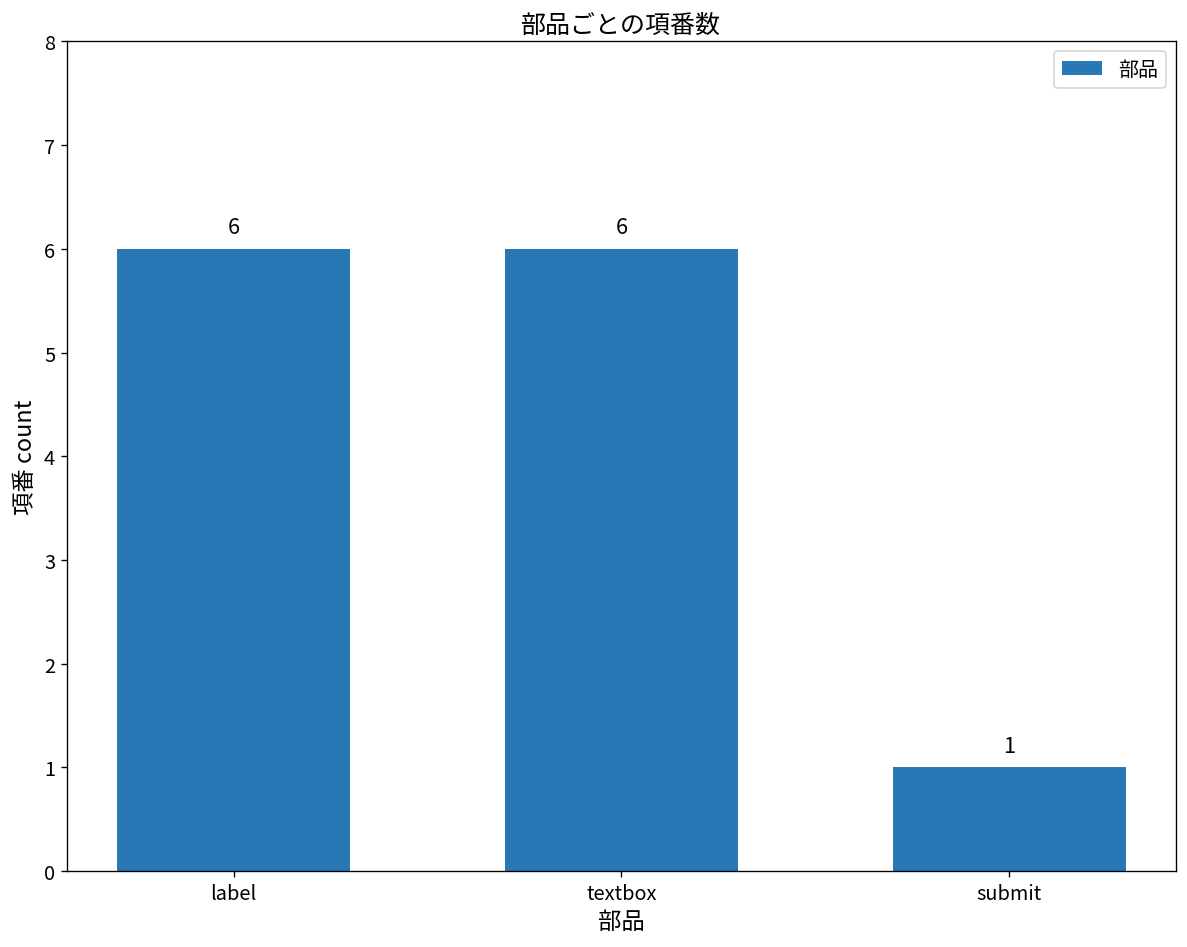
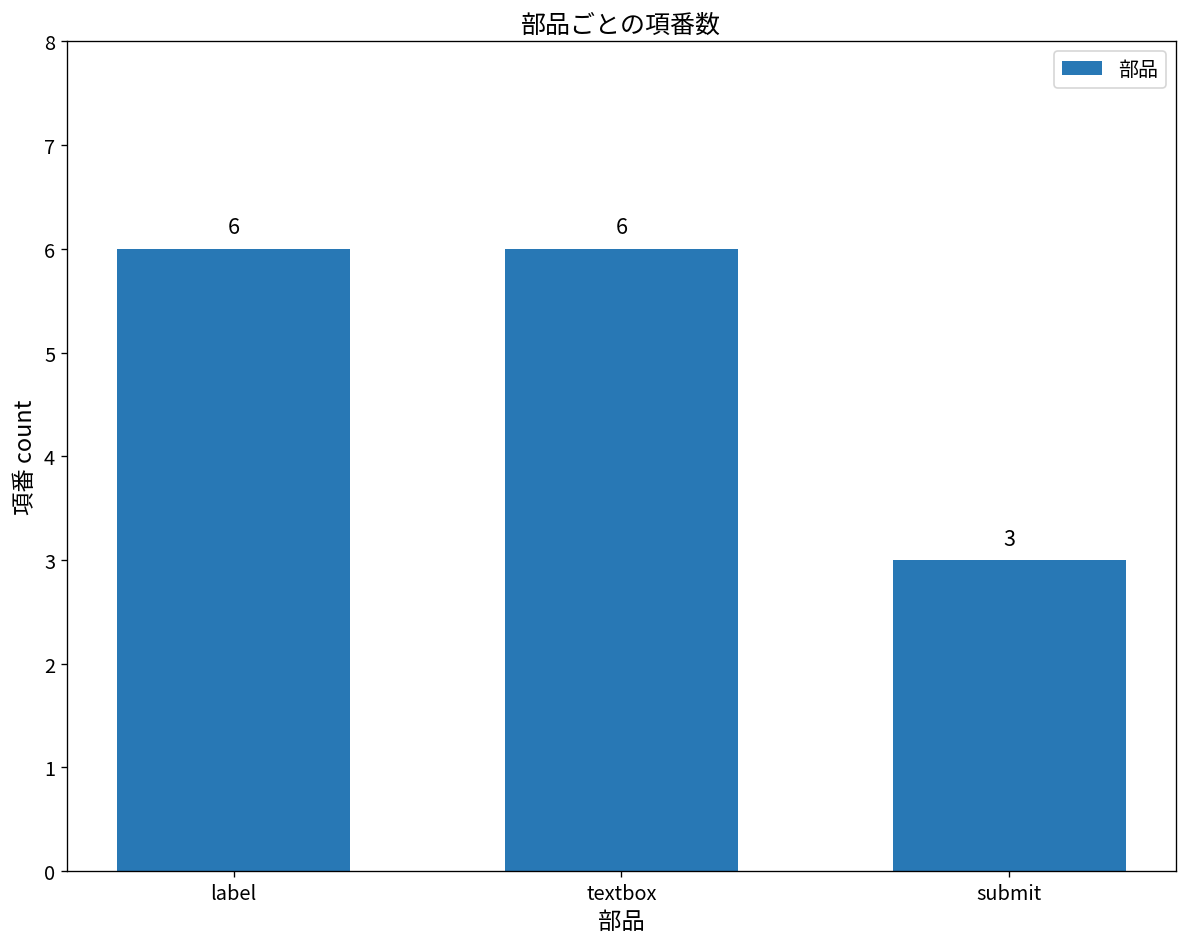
  {
    "label": 6,
    "textbox": 6,
-   "submit": 1
+   "submit": 3
  }
